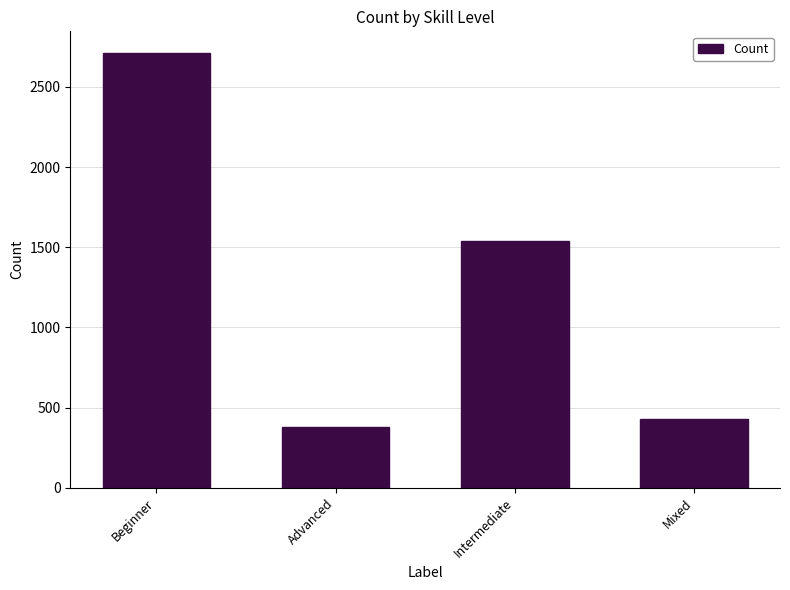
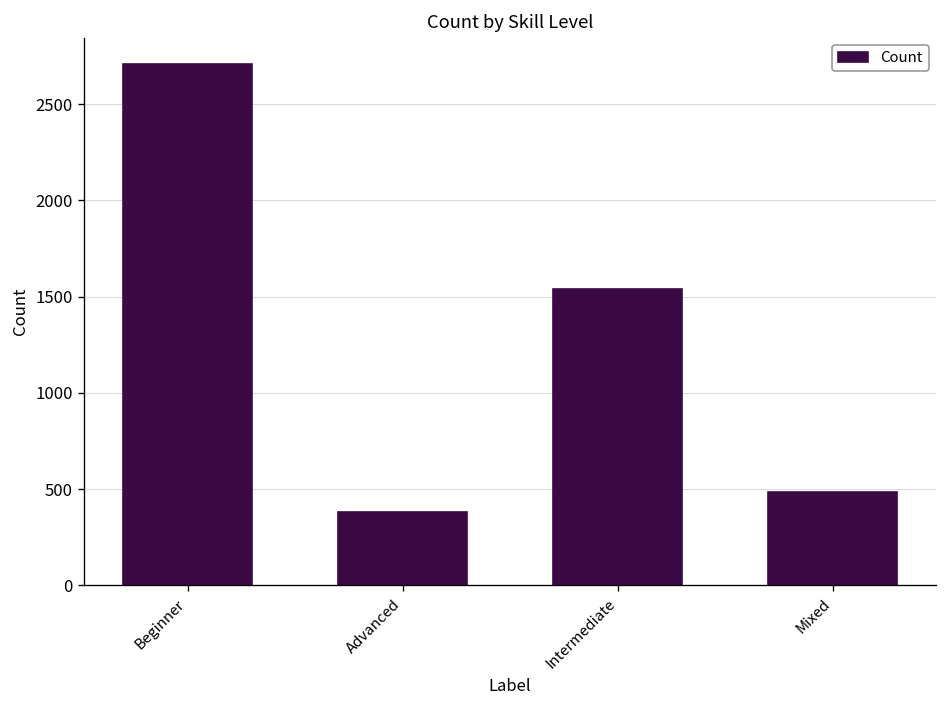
  {
    "Beginner": 2710,
    "Advanced": 380,
    "Intermediate": 1540,
-   "Mixed": 430
+   "Mixed": 490
  }
